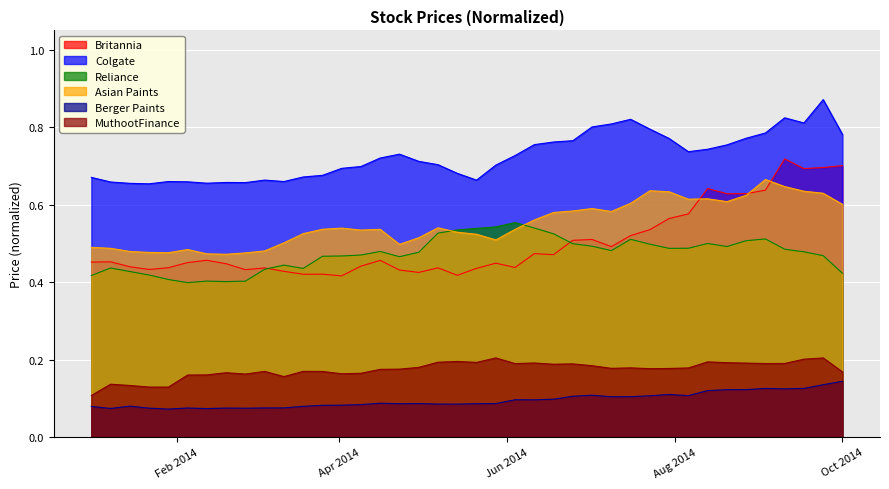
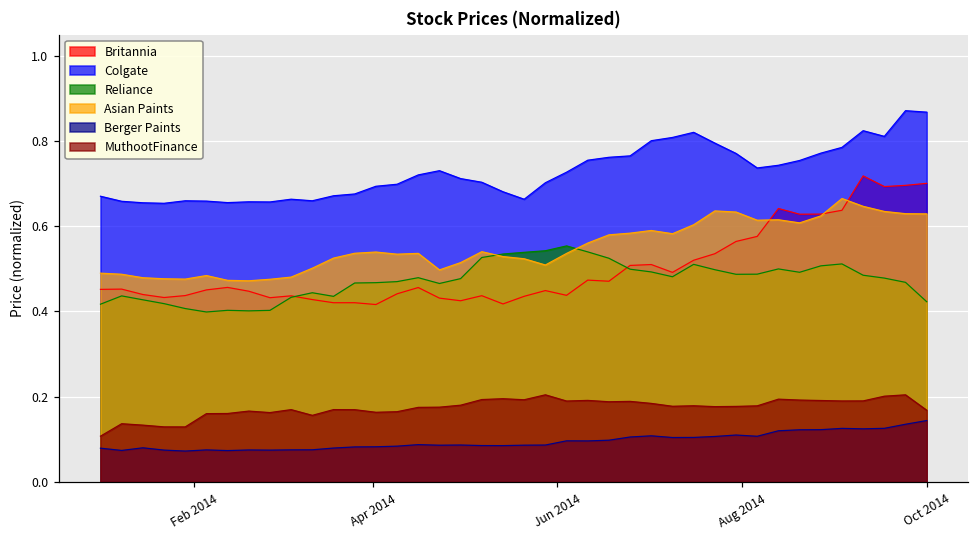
  {
    "Britannia": {
      "Oct 2014": 0.70
    },
    "Colgate": {
-     "Oct 2014": 0.78
+     "Oct 2014": 0.87
    },
    "Reliance": {
      "Oct 2014": 0.42
    },
    "Asian Paints": {
-     "Oct 2014": 0.60
+     "Oct 2014": 0.63
    },
    "Berger Paints": {
      "Oct 2014": 0.14
    },
    "MuthootFinance": {
      "Oct 2014": 0.17
    }
  }
